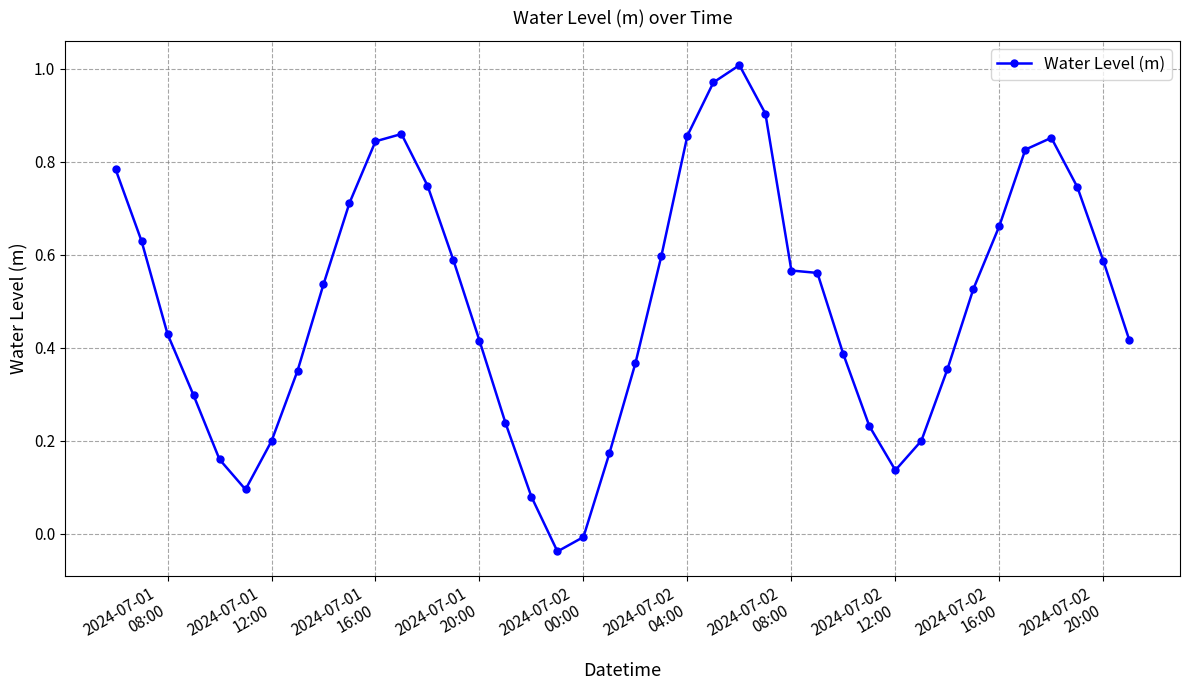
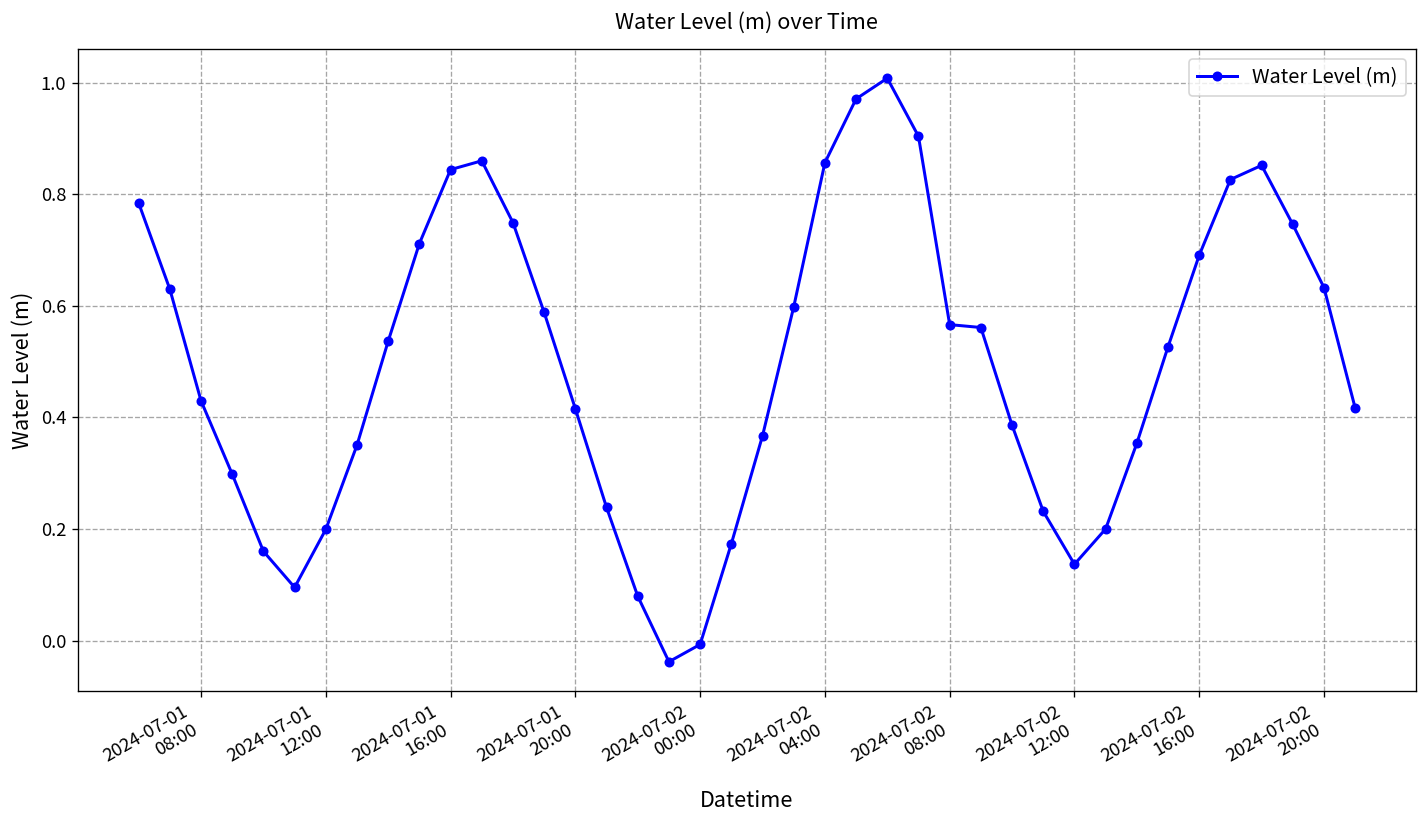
  {
    "2024-07-01 08:00": 0.43,
    "2024-07-01 12:00": 0.20,
    "2024-07-01 16:00": 0.84,
    "2024-07-01 20:00": 0.42,
    "2024-07-02 00:00": -0.01,
    "2024-07-02 04:00": 0.86,
    "2024-07-02 08:00": 0.57,
    "2024-07-02 12:00": 0.14,
-   "2024-07-02 16:00": 0.66,
-   "2024-07-02 20:00": 0.59
+   "2024-07-02 16:00": 0.69,
+   "2024-07-02 20:00": 0.63
  }
